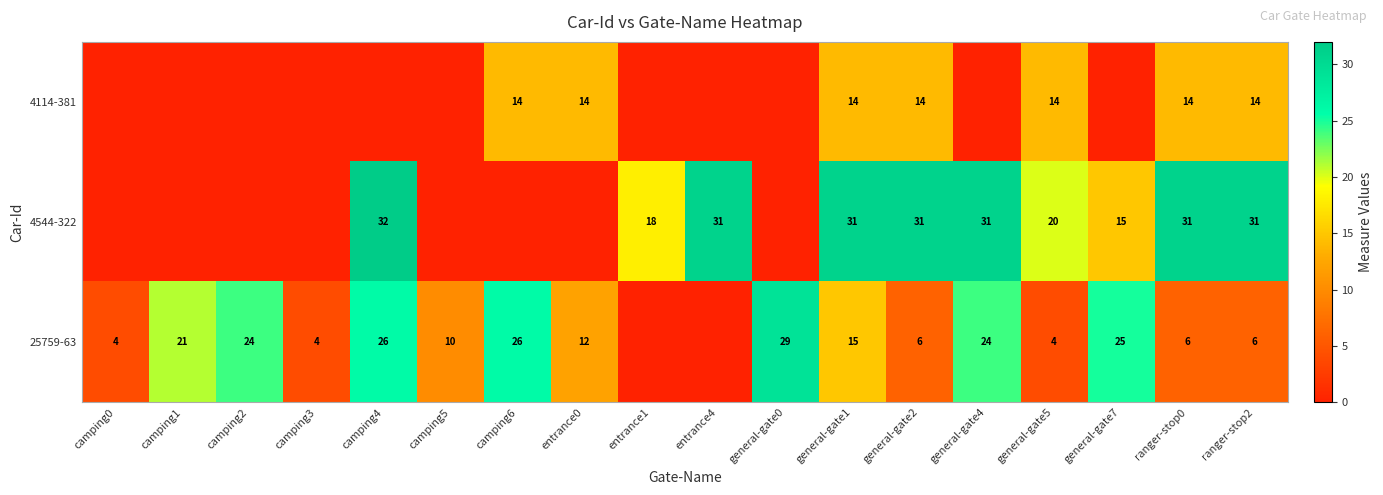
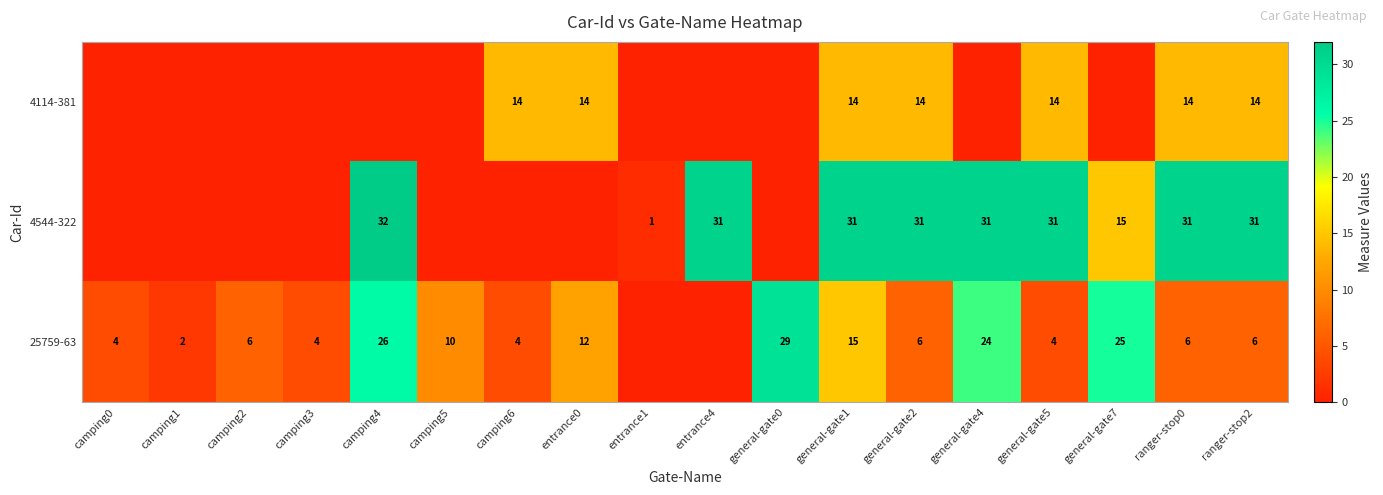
  {
    "4114-381": {
      "camping6": 14,
      "entrance0": 14,
      "general-gate1": 14,
      "general-gate2": 14,
      "general-gate5": 14,
      "ranger-stop0": 14,
      "ranger-stop2": 14
    },
    "4544-322": {
      "camping4": 32,
-     "entrance1": 18,
+     "entrance1": 1,
      "entrance4": 31,
      "general-gate1": 31,
      "general-gate2": 31,
      "general-gate4": 31,
-     "general-gate5": 20,
+     "general-gate5": 31,
      "general-gate7": 15,
      "ranger-stop0": 31,
      "ranger-stop2": 31
    },
    "25759-63": {
      "camping0": 4,
-     "camping1": 21,
-     "camping2": 24,
+     "camping1": 2,
+     "camping2": 6,
      "camping3": 4,
      "camping4": 26,
      "camping5": 10,
-     "camping6": 26,
+     "camping6": 4,
      "entrance0": 12,
      "general-gate0": 29,
      "general-gate1": 15,
      "general-gate2": 6,
      "general-gate4": 24,
      "general-gate5": 4,
      "general-gate7": 25,
      "ranger-stop0": 6,
      "ranger-stop2": 6
    }
  }
